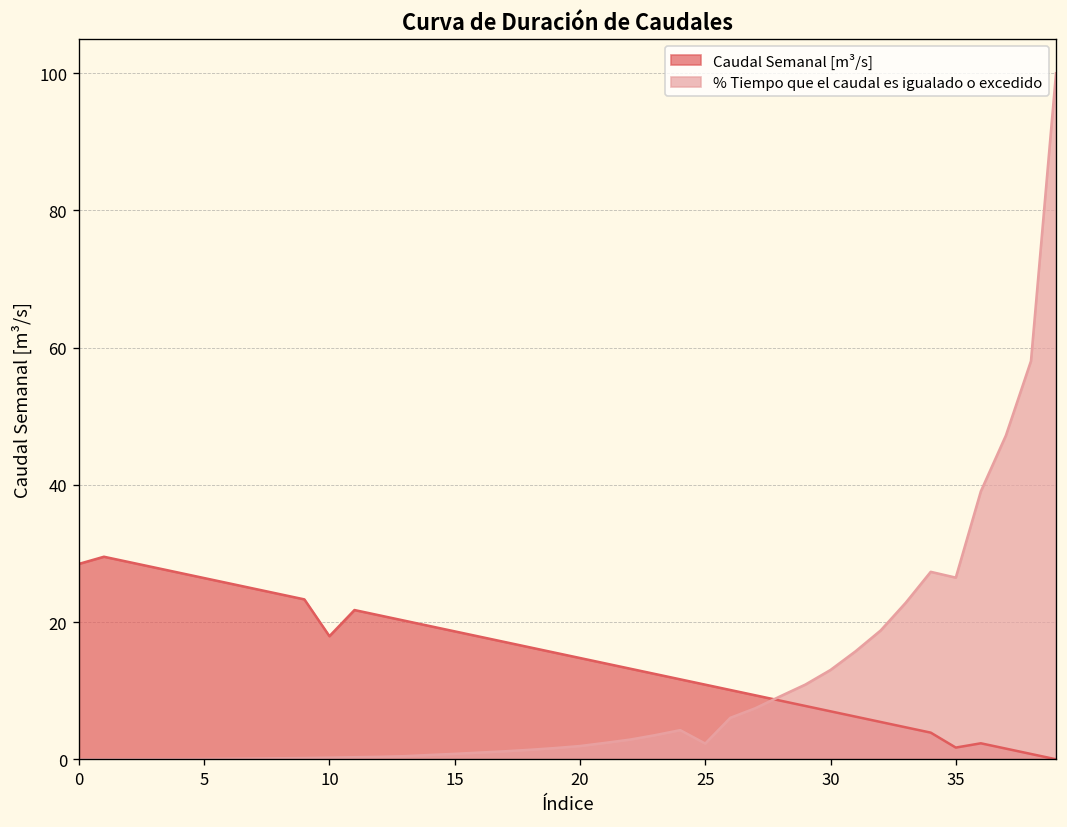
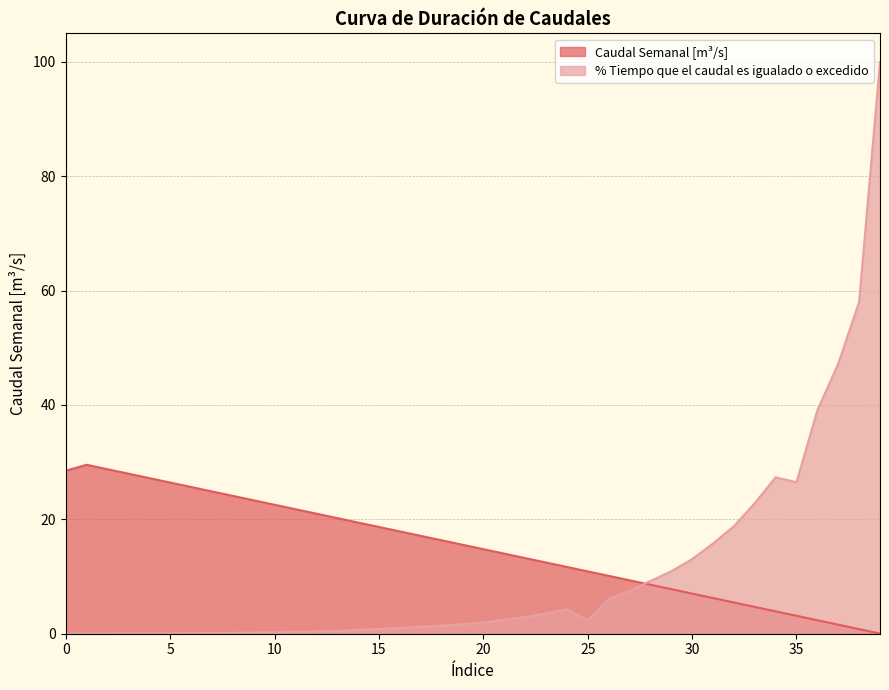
  {
    "Caudal Semanal [m³/s]": {
      "0": 28,
      "5": 26,
-     "10": 18,
+     "10": 23,
      "15": 19,
      "20": 15,
      "25": 11,
      "30": 7,
-     "35": 2
+     "35": 3
    },
    "% Tiempo que el caudal es igualado o excedido": {
      "0": 0,
      "5": 0,
      "10": 0,
      "15": 1,
      "20": 2,
      "25": 2,
      "30": 13,
      "35": 27
    }
  }
